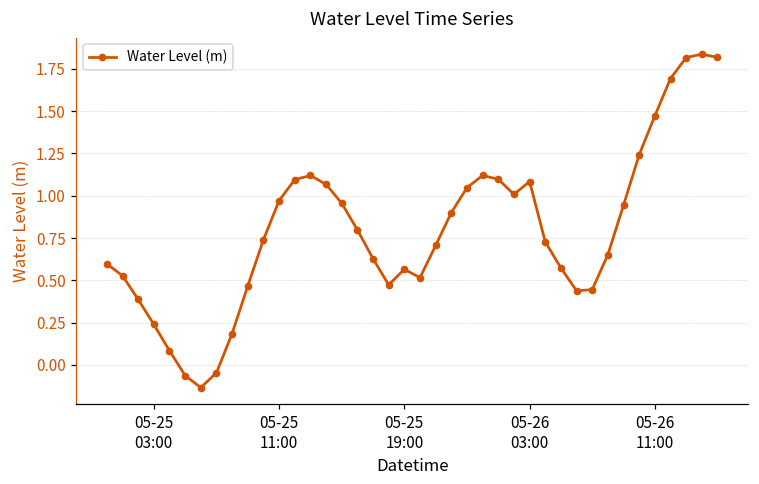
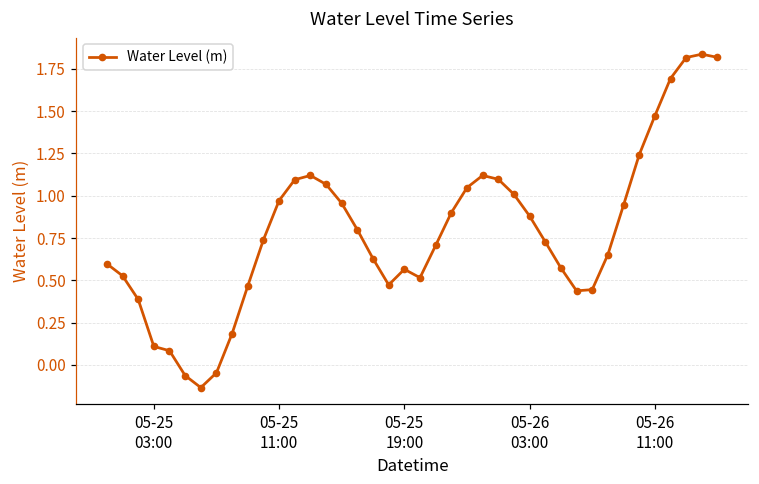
  {
-   "05-25 03:00": 0.24,
+   "05-25 03:00": 0.11,
    "05-25 11:00": 0.97,
    "05-25 19:00": 0.57,
-   "05-26 03:00": 1.08,
+   "05-26 03:00": 0.88,
    "05-26 11:00": 1.47
  }
